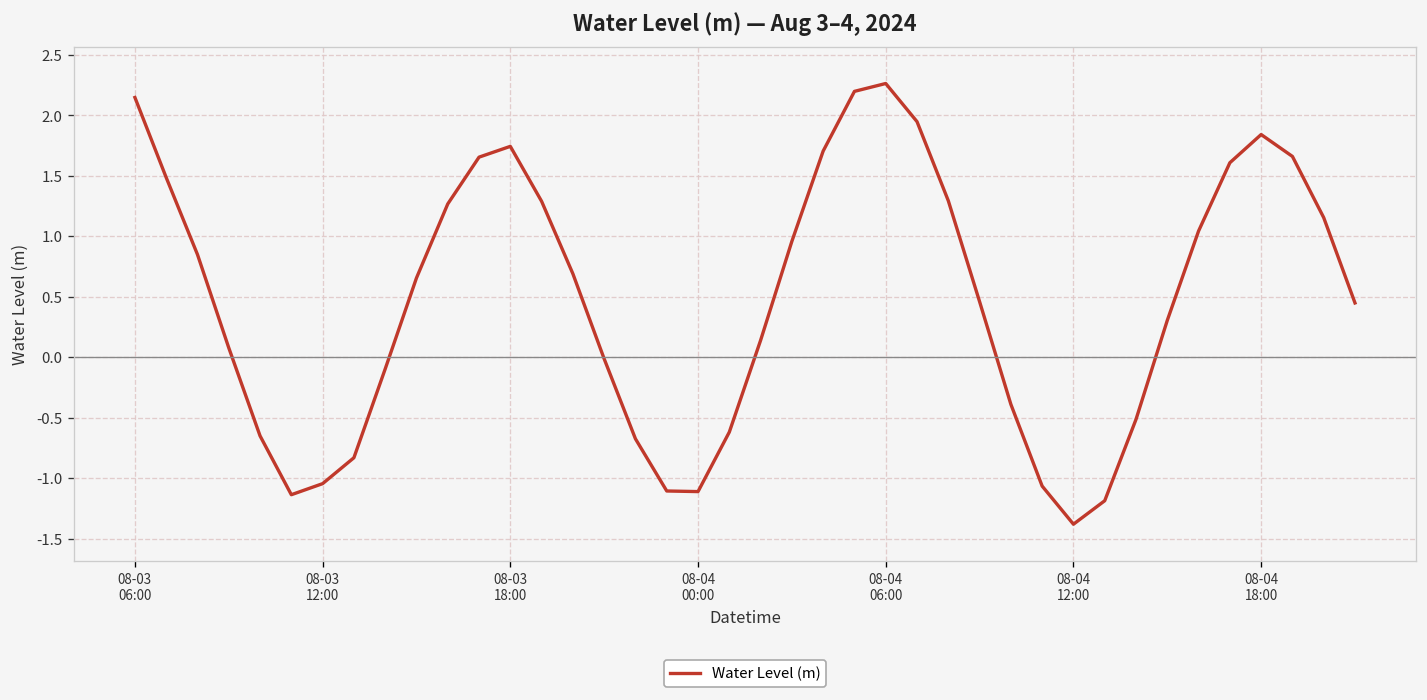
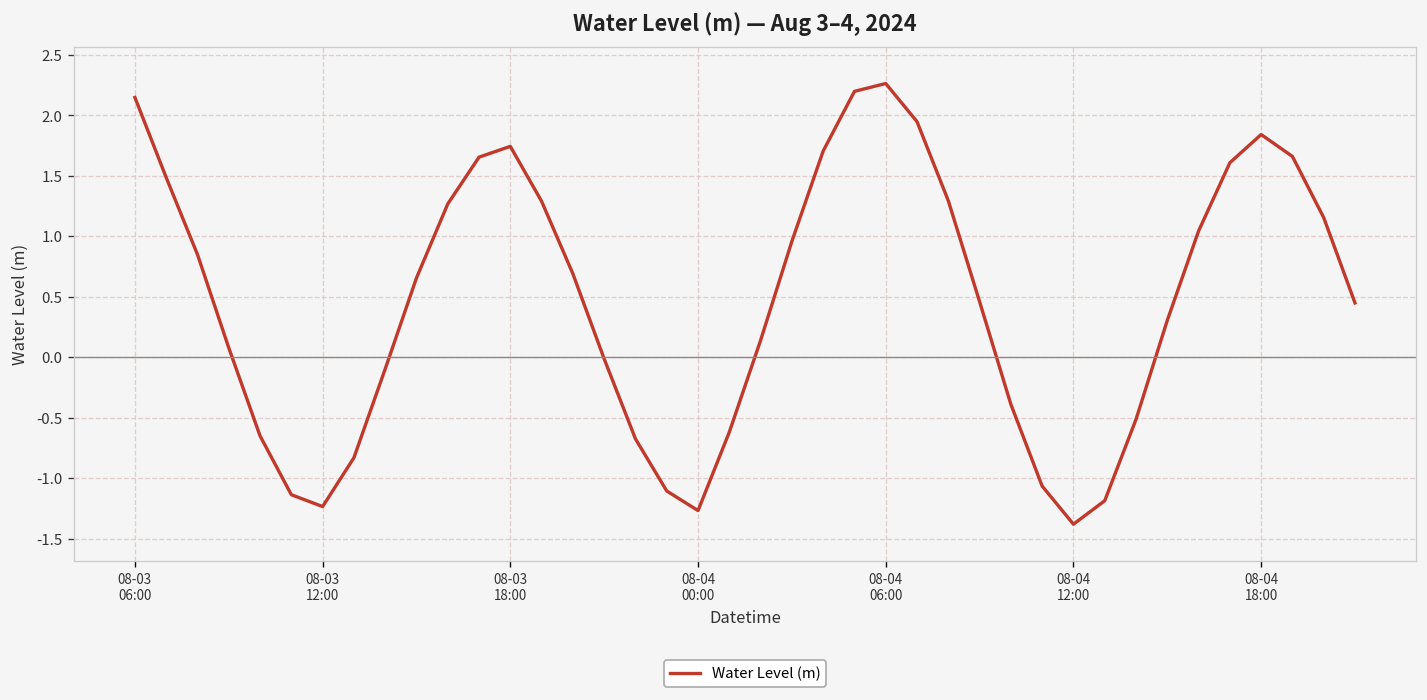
  {
    "08-03 06:00": 2.15,
-   "08-03 12:00": -1.04,
+   "08-03 12:00": -1.23,
    "08-03 18:00": 1.74,
-   "08-04 00:00": -1.11,
+   "08-04 00:00": -1.27,
    "08-04 06:00": 2.26,
    "08-04 12:00": -1.38,
    "08-04 18:00": 1.84
  }
